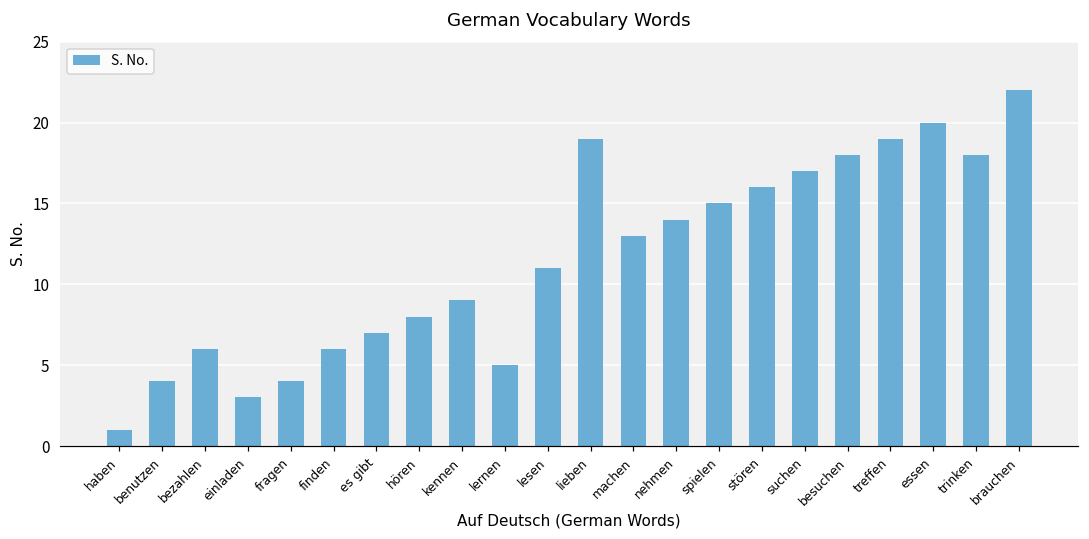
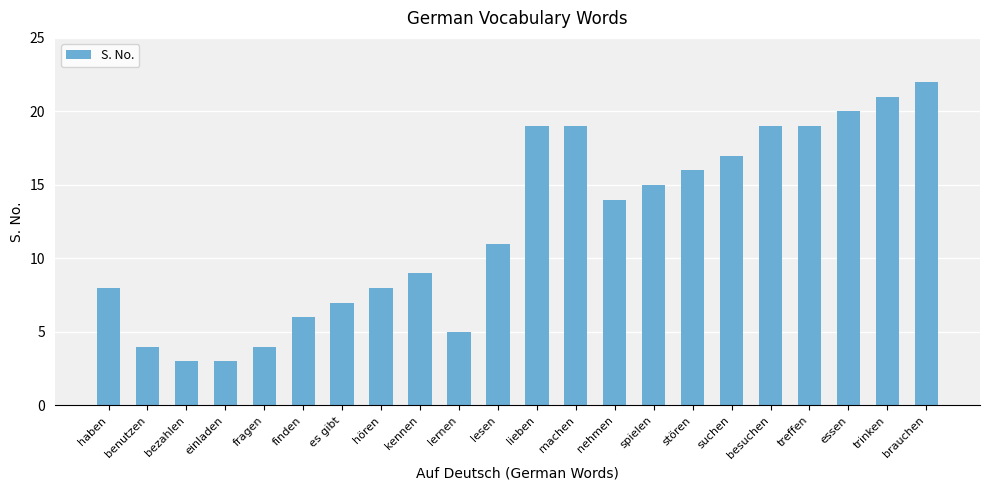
  {
-   "haben": 1,
+   "haben": 8,
    "benutzen": 4,
-   "bezahlen": 6,
+   "bezahlen": 3,
    "einladen": 3,
    "fragen": 4,
    "finden": 6,
    "es gibt": 7,
    "hören": 8,
    "kennen": 9,
    "lernen": 5,
    "lesen": 11,
    "lieben": 19,
-   "machen": 13,
+   "machen": 19,
    "nehmen": 14,
    "spielen": 15,
    "stören": 16,
    "suchen": 17,
-   "besuchen": 18,
+   "besuchen": 19,
    "treffen": 19,
    "essen": 20,
-   "trinken": 18,
+   "trinken": 21,
    "brauchen": 22
  }
